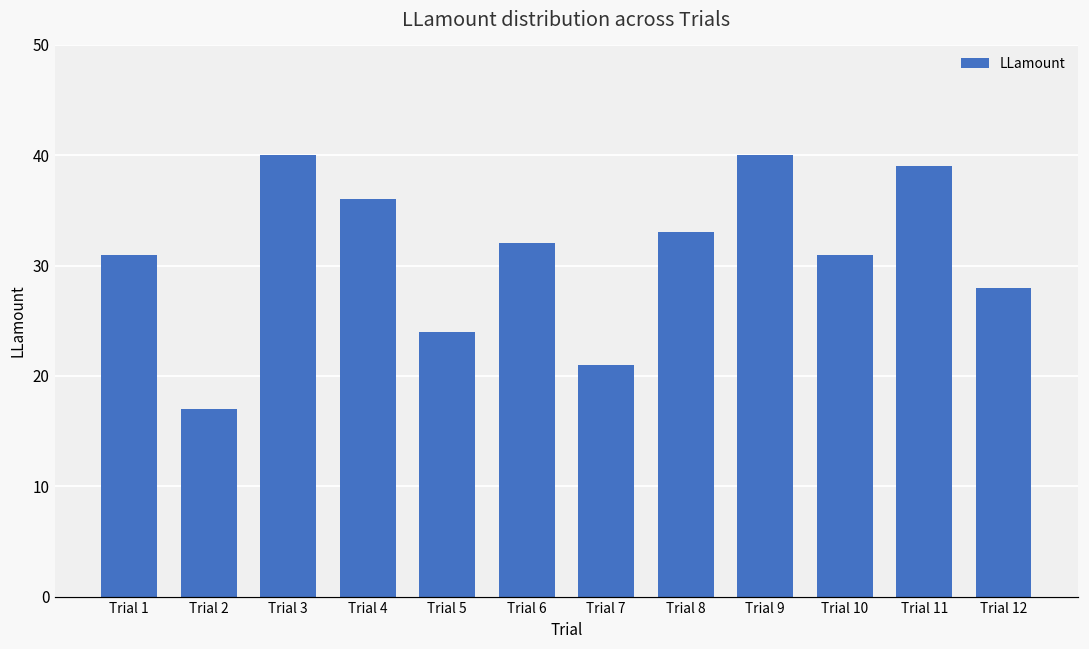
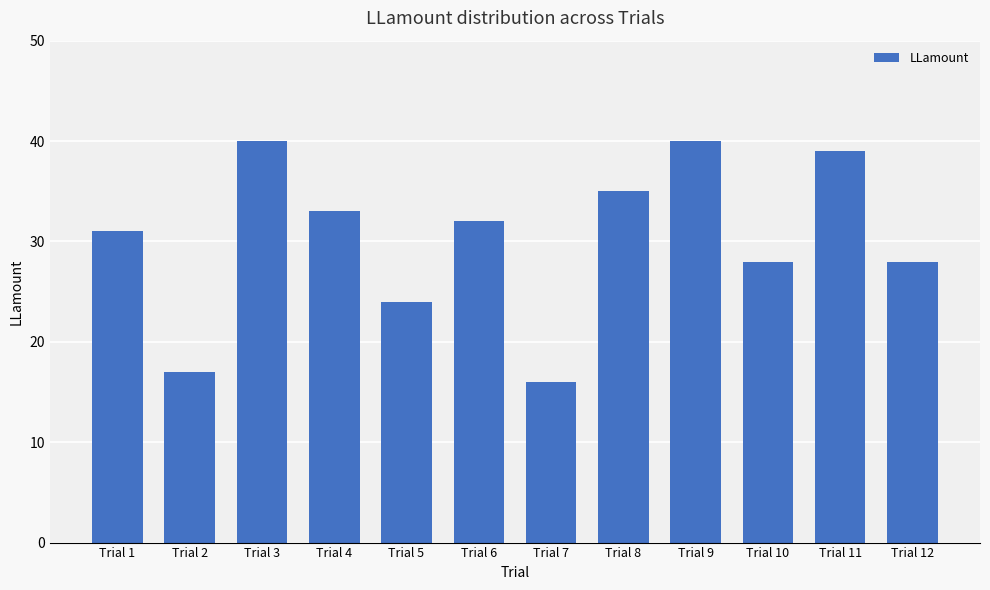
  {
    "Trial 1": 31,
    "Trial 2": 17,
    "Trial 3": 40,
-   "Trial 4": 36,
+   "Trial 4": 33,
    "Trial 5": 24,
    "Trial 6": 32,
-   "Trial 7": 21,
-   "Trial 8": 33,
+   "Trial 7": 16,
+   "Trial 8": 35,
    "Trial 9": 40,
-   "Trial 10": 31,
+   "Trial 10": 28,
    "Trial 11": 39,
    "Trial 12": 28
  }
